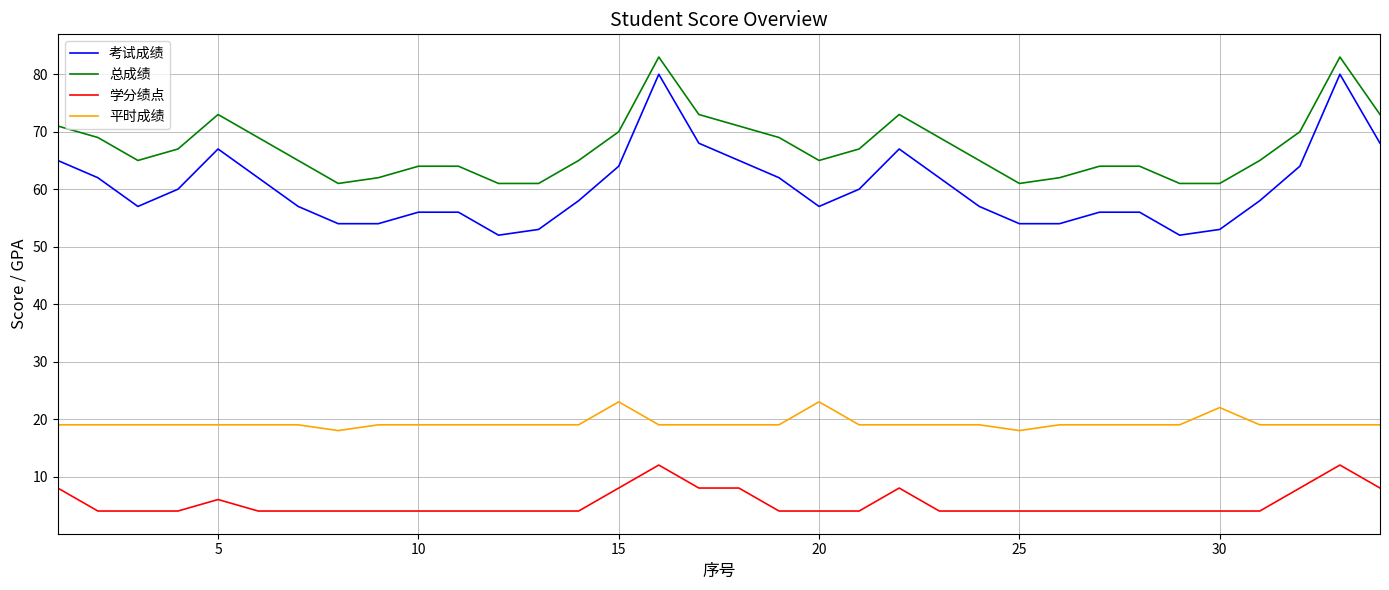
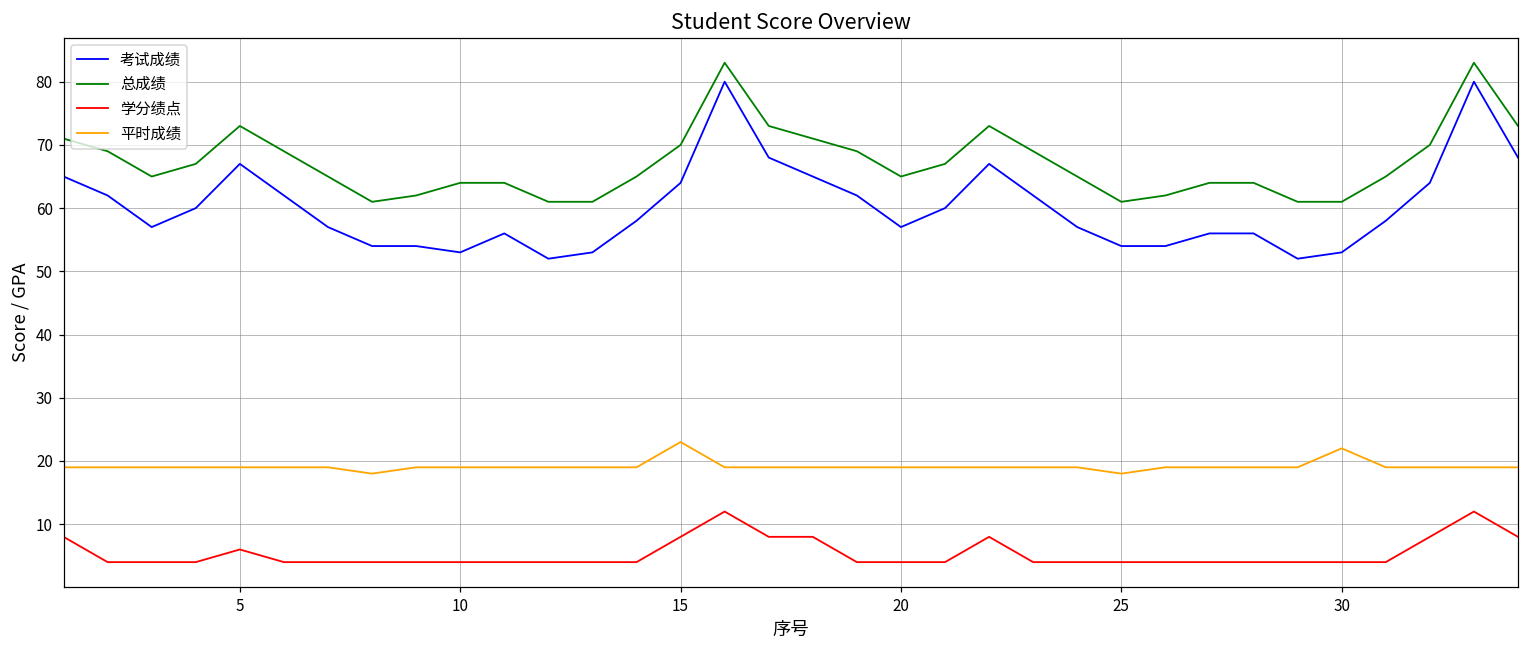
  {
    "考试成绩": {
      "5": 67,
-     "10": 56,
+     "10": 53,
      "15": 64,
      "20": 57,
      "25": 54,
      "30": 53
    },
    "总成绩": {
      "5": 73,
      "10": 64,
      "15": 70,
      "20": 65,
      "25": 61,
      "30": 61
    },
    "学分绩点": {
      "5": 6,
      "10": 4,
      "15": 8,
      "20": 4,
      "25": 4,
      "30": 4
    },
    "平时成绩": {
      "5": 19,
      "10": 19,
      "15": 23,
-     "20": 23,
+     "20": 19,
      "25": 18,
      "30": 22
    }
  }
